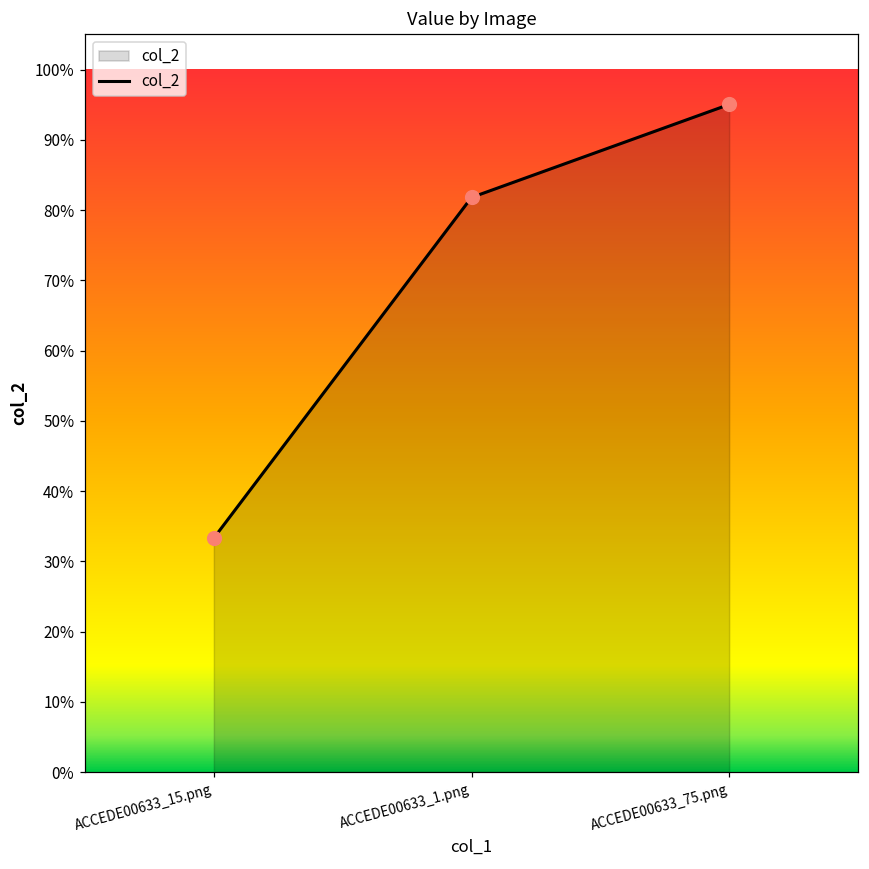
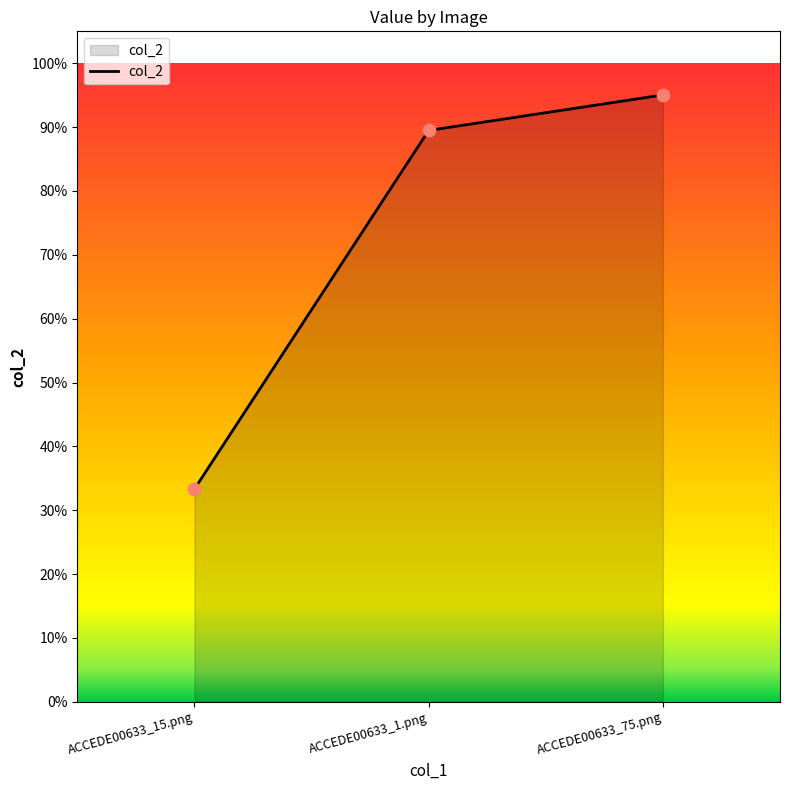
  {
    "ACCEDE00633_15.png": "33%",
-   "ACCEDE00633_1.png": "82%",
+   "ACCEDE00633_1.png": "89%",
    "ACCEDE00633_75.png": "95%"
  }
